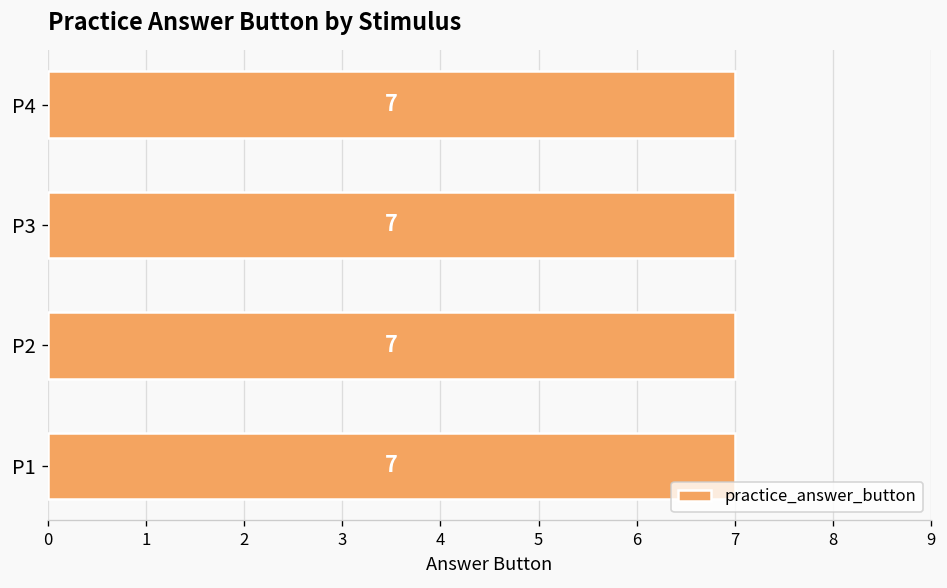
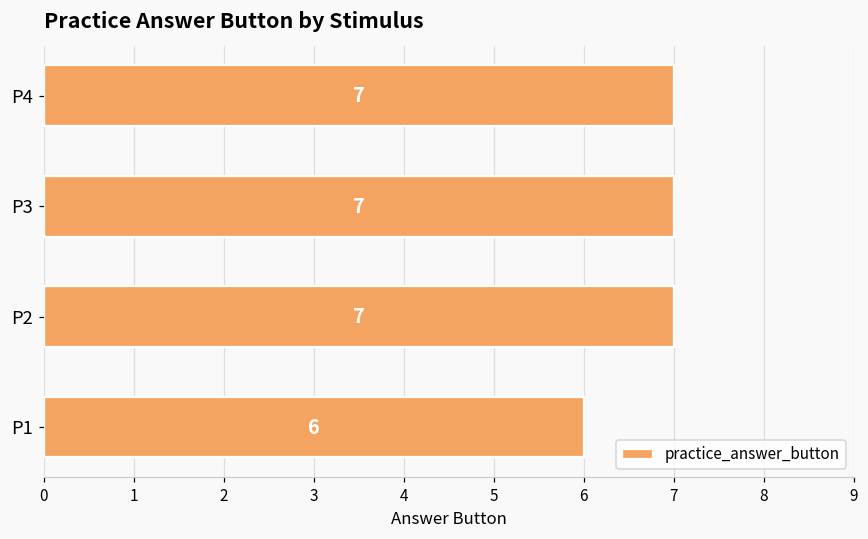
  {
    "P4": 7,
    "P3": 7,
    "P2": 7,
-   "P1": 7
+   "P1": 6
  }
